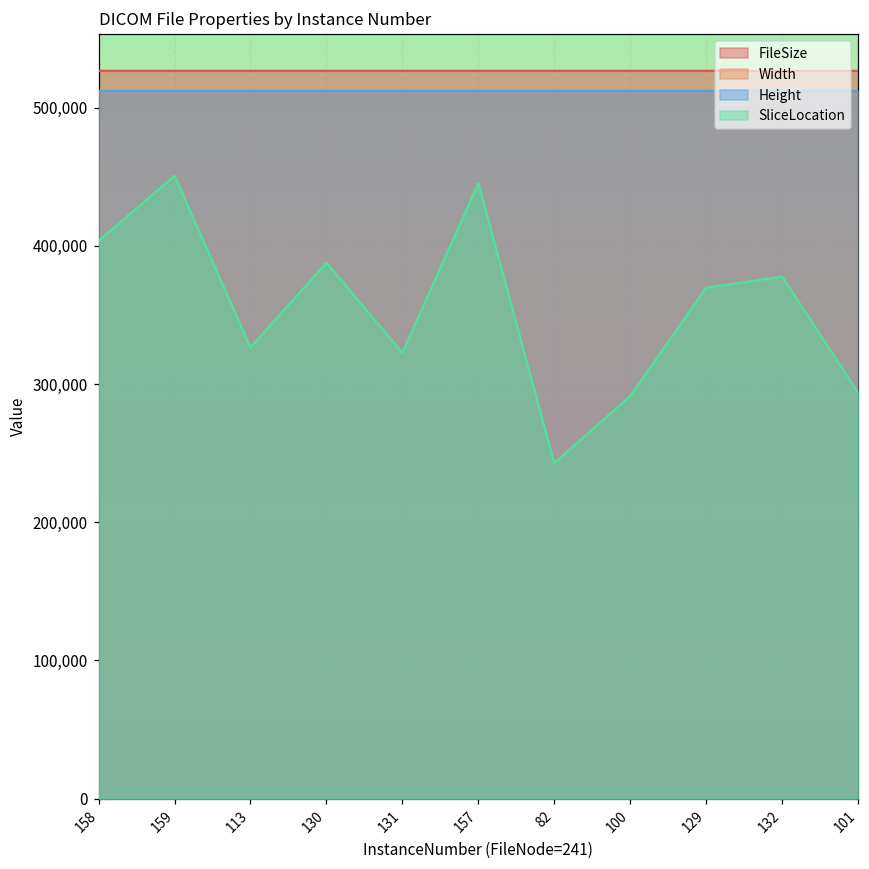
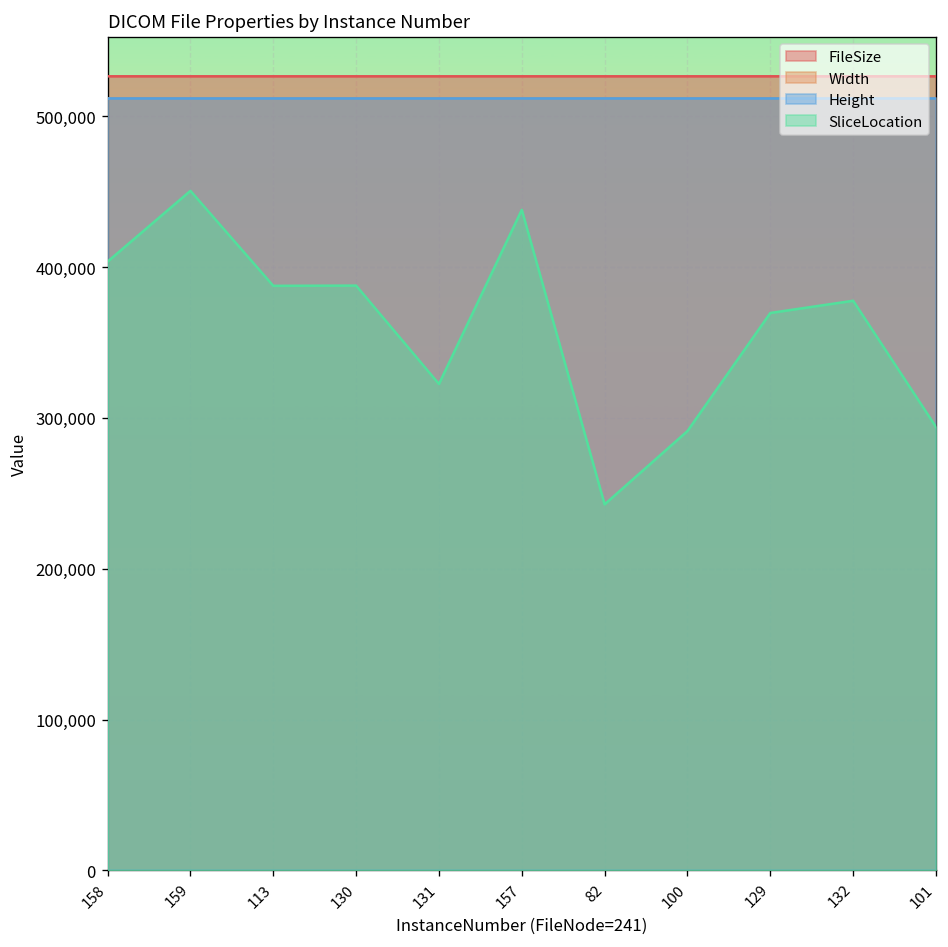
  {
    "FileSize": {
      "158": "527,000",
      "159": "527,000",
      "113": "527,000",
      "130": "527,000",
      "131": "527,000",
      "157": "527,000",
      "82": "527,000",
      "100": "527,000",
      "129": "527,000",
      "101": "527,000"
    },
    "Height": {
      "158": "512,000",
      "159": "512,000",
      "113": "512,000",
      "130": "512,000",
      "131": "512,000",
      "157": "512,000",
      "82": "512,000",
      "100": "512,000",
      "129": "512,000",
      "101": "512,000"
    },
    "SliceLocation": {
      "158": "404,000",
      "159": "451,000",
-     "113": "326,000",
+     "113": "388,000",
      "130": "388,000",
      "131": "323,000",
-     "157": "445,000",
+     "157": "438,000",
      "82": "243,000",
      "100": "291,000",
      "129": "370,000",
      "132": "378,000",
      "101": "294,000"
    }
  }
